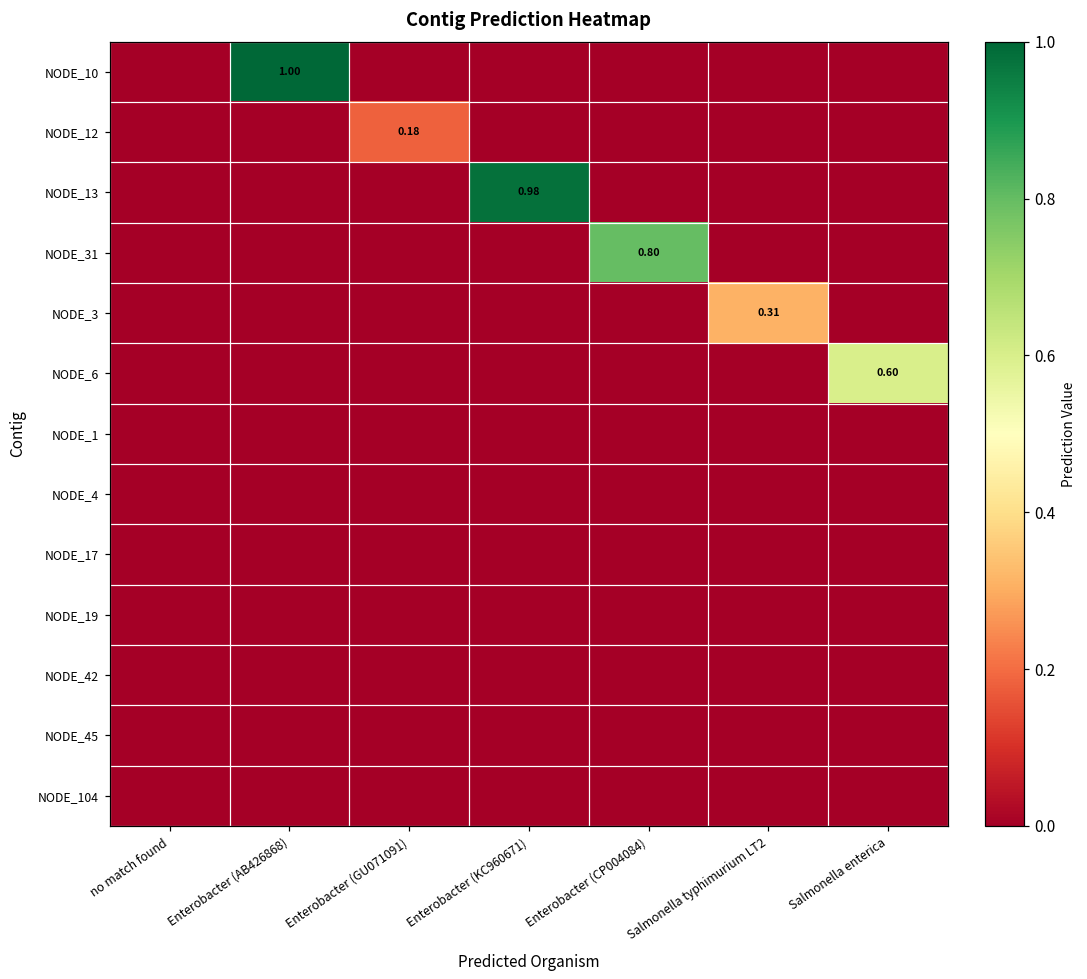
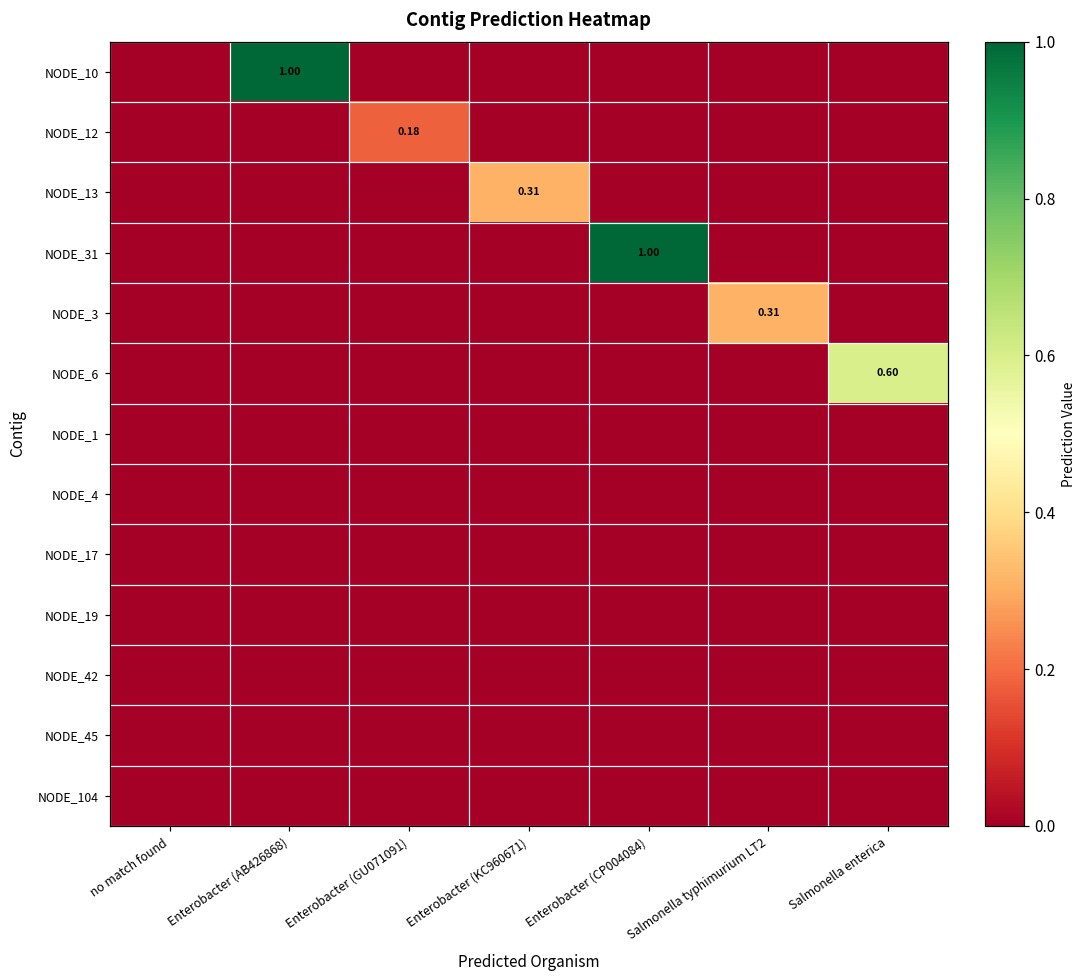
  {
    "NODE_10": {
      "Enterobacter (AB426868)": 1.00
    },
    "NODE_12": {
      "Enterobacter (GU071091)": 0.18
    },
    "NODE_13": {
-     "Enterobacter (KC960671)": 0.98
+     "Enterobacter (KC960671)": 0.31
    },
    "NODE_31": {
-     "Enterobacter (CP004084)": 0.80
+     "Enterobacter (CP004084)": 1.00
    },
    "NODE_3": {
      "Salmonella typhimurium LT2": 0.31
    },
    "NODE_6": {
      "Salmonella enterica": 0.60
    }
  }
